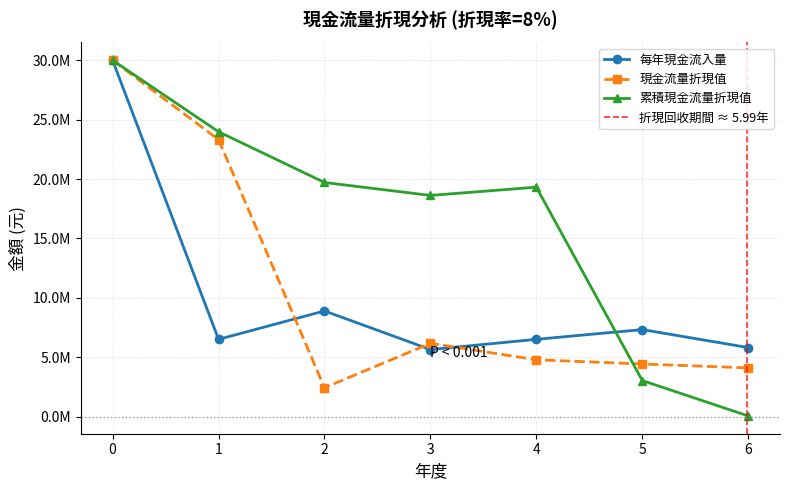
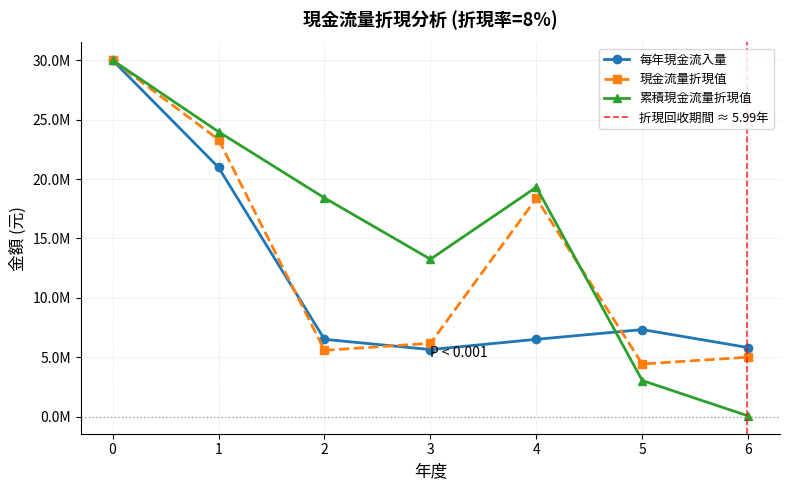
  {
    "每年現金流入量": {
-     "1": 6500000,
-     "2": 8900000,
+     "1": 21000000,
+     "2": 6500000,
      "4": 6500000,
      "5": 7300000,
      "6": 5800000
    },
    "現金流量折現值": {
      "1": 23300000,
-     "2": 2400000,
+     "2": 5600000,
      "3": 6200000,
-     "4": 4800000,
+     "4": 18400000,
      "5": 4400000,
-     "6": 4100000
+     "6": 5000000
    },
    "累積現金流量折現值": {
      "1": 24000000,
-     "2": 19700000,
-     "3": 18600000,
+     "2": 18400000,
+     "3": 13200000,
      "4": 19300000,
      "5": 3000000,
      "6": 0
    }
  }
